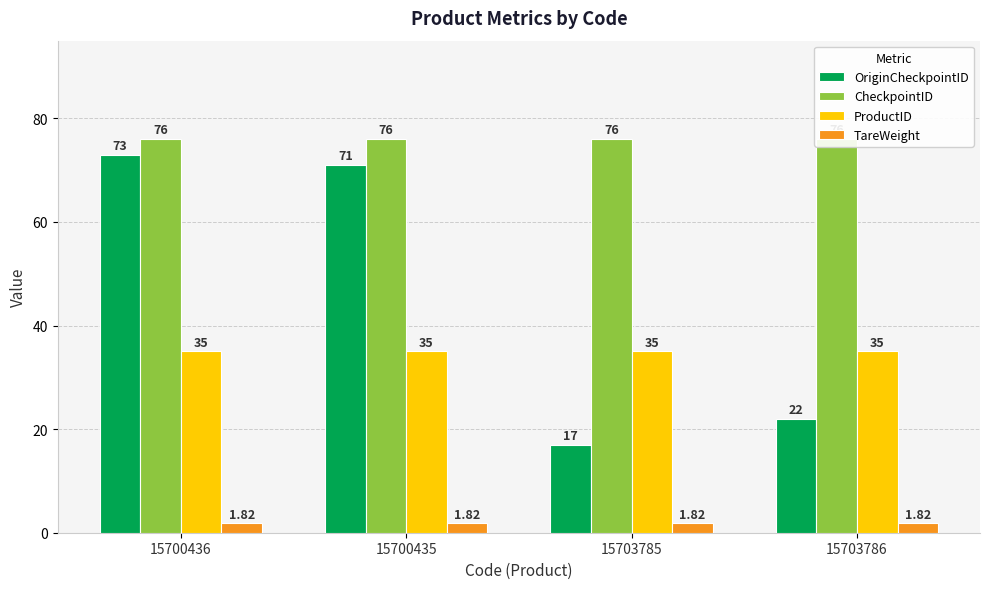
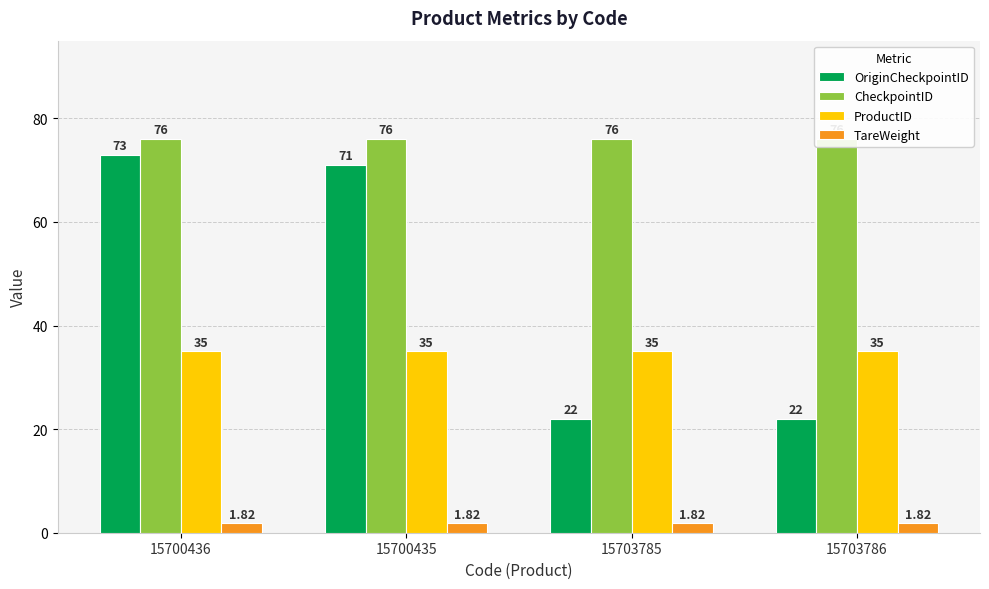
  {
    "OriginCheckpointID": {
      "15700436": 73,
      "15700435": 71,
-     "15703785": 17,
+     "15703785": 22,
      "15703786": 22
    },
    "CheckpointID": {
      "15700436": 76,
      "15700435": 76,
      "15703785": 76
    },
    "ProductID": {
      "15700436": 35,
      "15700435": 35,
      "15703785": 35,
      "15703786": 35
    },
    "TareWeight": {
      "15700436": 1.82,
      "15700435": 1.82,
      "15703785": 1.82,
      "15703786": 1.82
    }
  }
